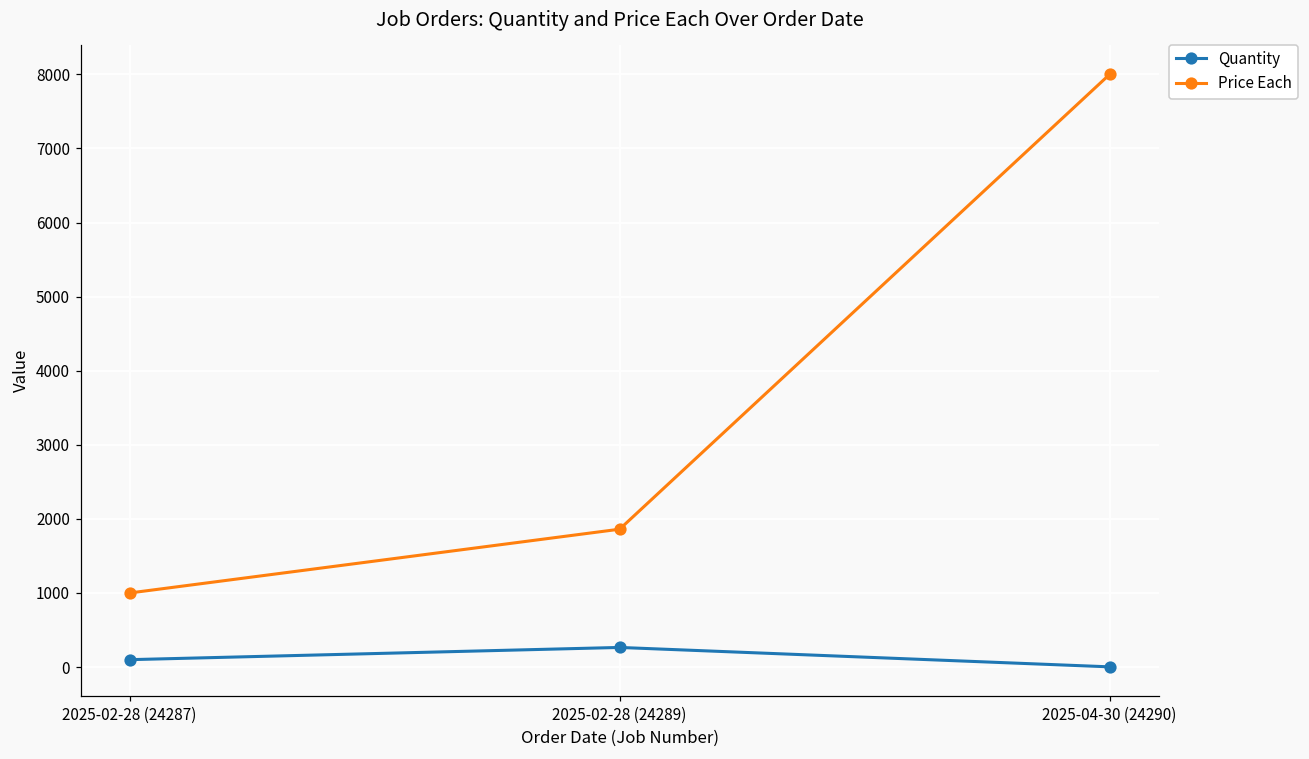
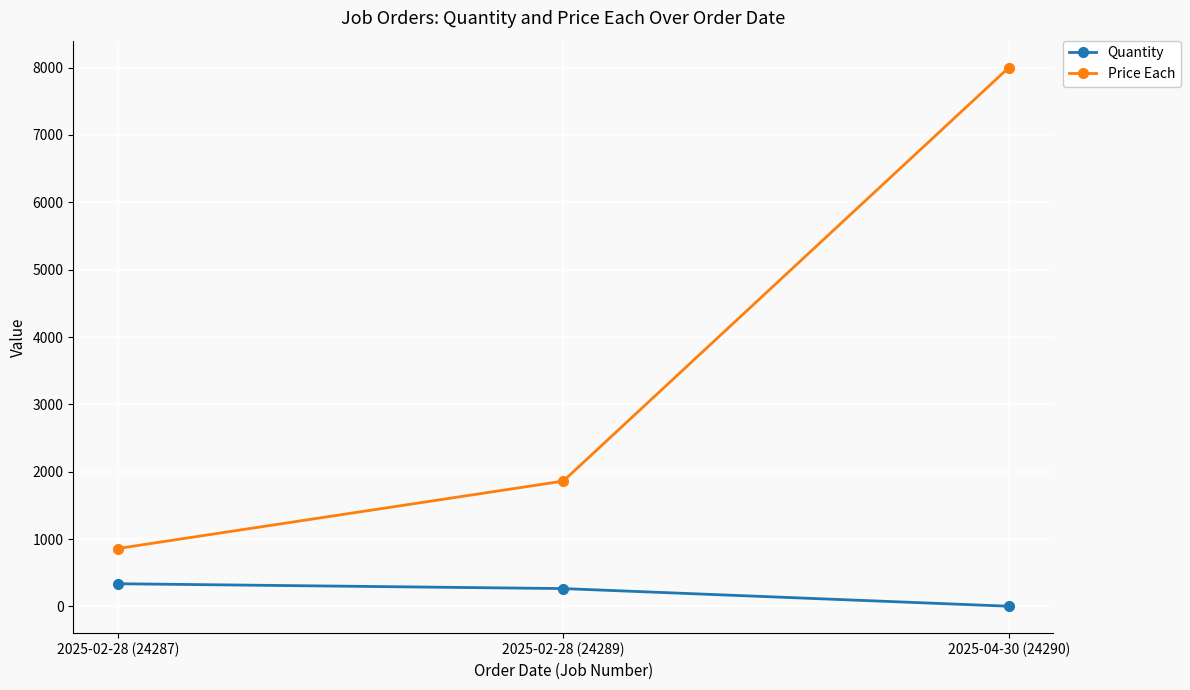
  {
    "Quantity": {
-     "2025-02-28 (24287)": 100,
+     "2025-02-28 (24287)": 300,
      "2025-02-28 (24289)": 300,
      "2025-04-30 (24290)": 0
    },
    "Price Each": {
-     "2025-02-28 (24287)": 1000,
+     "2025-02-28 (24287)": 900,
      "2025-02-28 (24289)": 1900,
      "2025-04-30 (24290)": 8000
    }
  }
